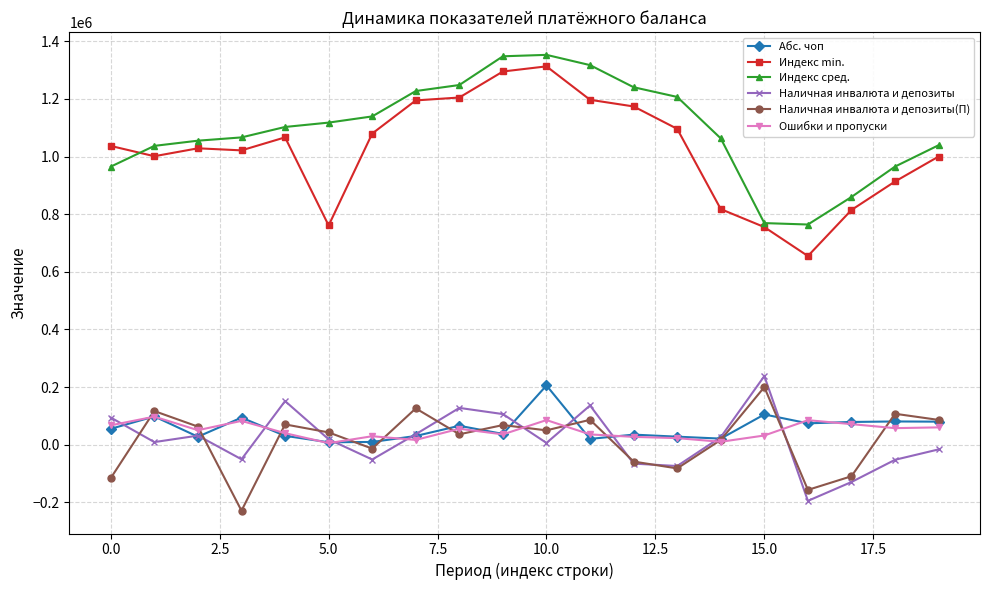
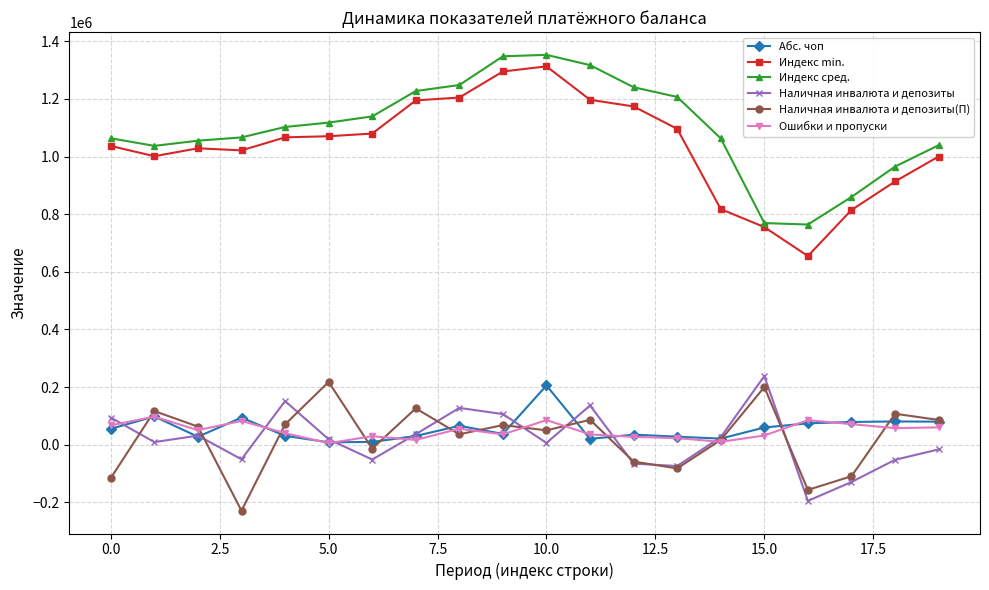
  {
    "Абс. чоп": {
      "0.0": 50000,
      "10.0": 210000,
-     "15.0": 100000
+     "15.0": 60000
    },
    "Индекс min.": {
      "0.0": 1040000,
-     "5.0": 760000,
+     "5.0": 1070000,
      "10.0": 1310000,
      "15.0": 760000
    },
    "Индекс сред.": {
-     "0.0": 970000,
+     "0.0": 1060000,
      "5.0": 1120000,
      "10.0": 1350000,
      "15.0": 770000
    },
    "Наличная инвалюта и депозиты": {
      "0.0": 90000,
      "5.0": 20000,
      "10.0": 10000,
      "15.0": 240000
    },
    "Наличная инвалюта и депозиты(П)": {
      "0.0": -120000,
-     "5.0": 40000,
+     "5.0": 220000,
      "10.0": 50000,
      "15.0": 200000
    },
    "Ошибки и пропуски": {
      "0.0": 70000,
      "10.0": 90000,
      "15.0": 30000
    }
  }
